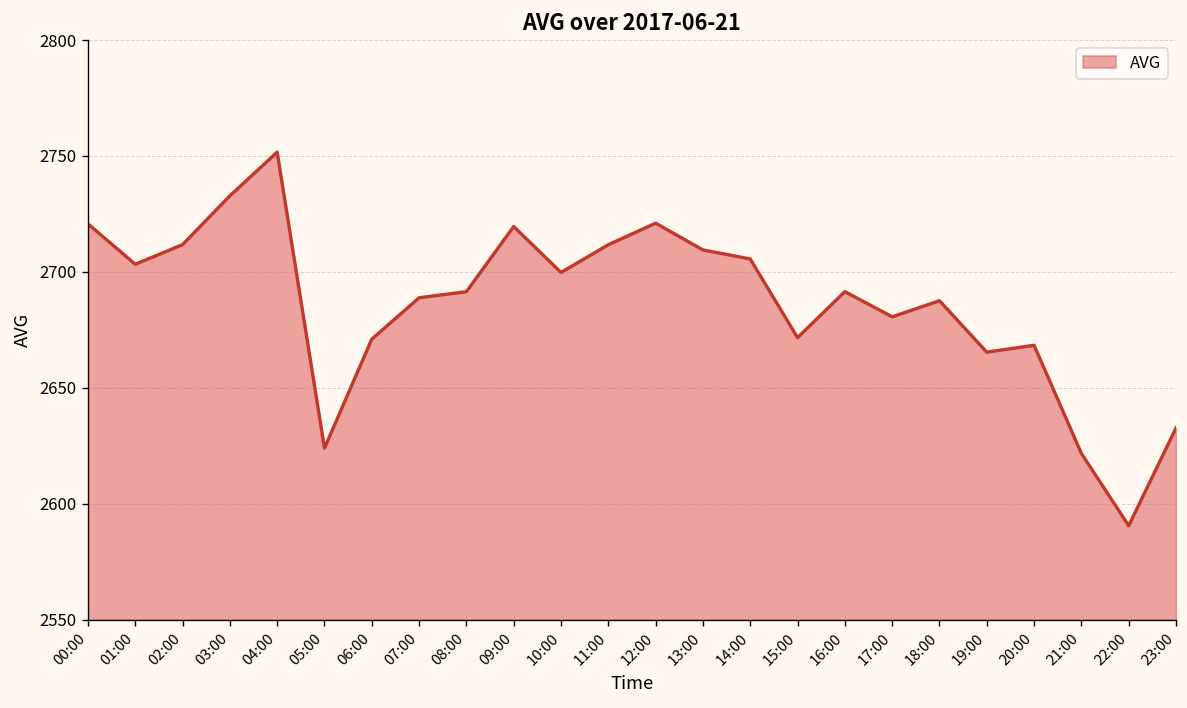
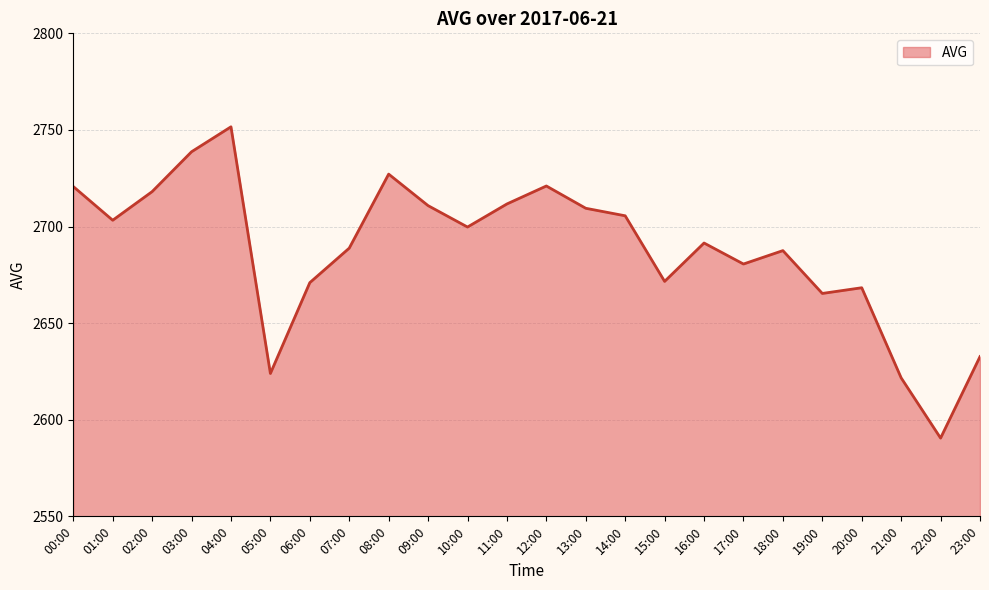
  {
    "00:00": 2721,
    "01:00": 2703,
-   "02:00": 2712,
-   "03:00": 2733,
+   "02:00": 2718,
+   "03:00": 2739,
    "04:00": 2752,
    "05:00": 2624,
    "06:00": 2671,
    "07:00": 2689,
-   "08:00": 2691,
-   "09:00": 2720,
+   "08:00": 2727,
+   "09:00": 2711,
    "10:00": 2700,
    "11:00": 2712,
    "12:00": 2721,
    "13:00": 2709,
    "14:00": 2706,
    "15:00": 2672,
    "16:00": 2691,
    "17:00": 2681,
    "18:00": 2688,
    "19:00": 2665,
    "20:00": 2668,
    "21:00": 2622,
    "22:00": 2591,
    "23:00": 2633
  }
